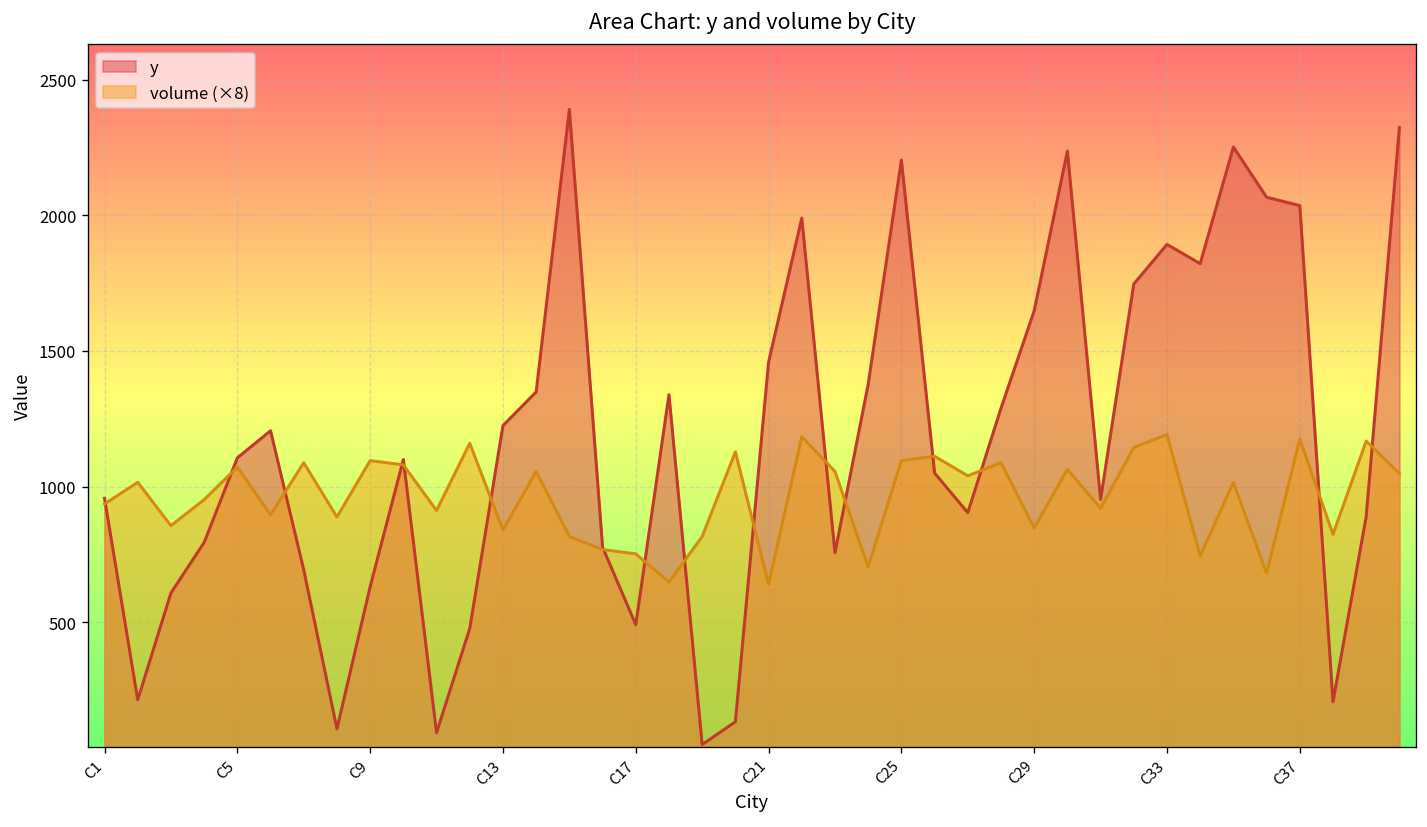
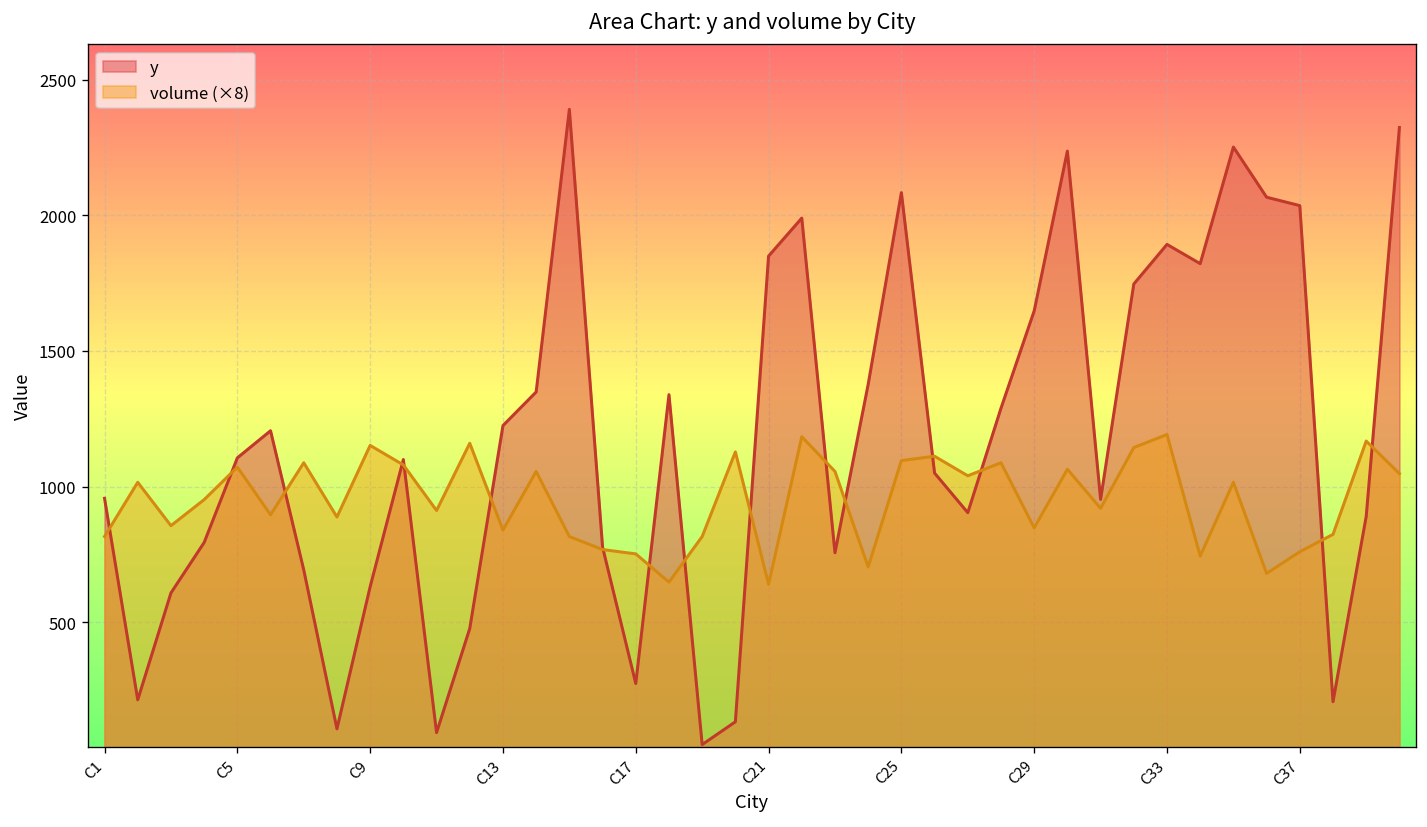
  {
    "y": {
      "C1": 960,
      "C5": 1110,
      "C9": 630,
      "C13": 1230,
-     "C17": 490,
-     "C21": 1460,
-     "C25": 2200,
+     "C17": 270,
+     "C21": 1850,
+     "C25": 2080,
      "C29": 1650,
      "C33": 1890,
      "C37": 2040
    },
    "volume (×8)": {
-     "C1": 940,
+     "C1": 820,
      "C5": 1070,
-     "C9": 1100,
+     "C9": 1150,
      "C13": 840,
      "C17": 750,
      "C21": 640,
      "C25": 1100,
      "C29": 850,
      "C33": 1190,
-     "C37": 1180
+     "C37": 760
    }
  }
